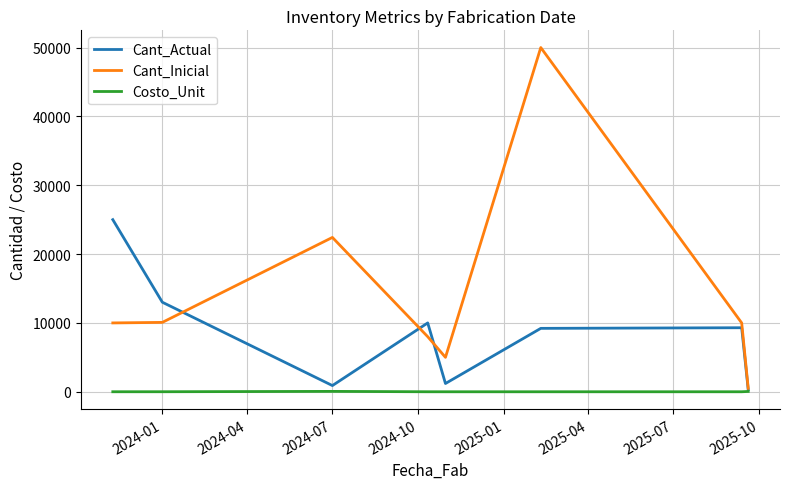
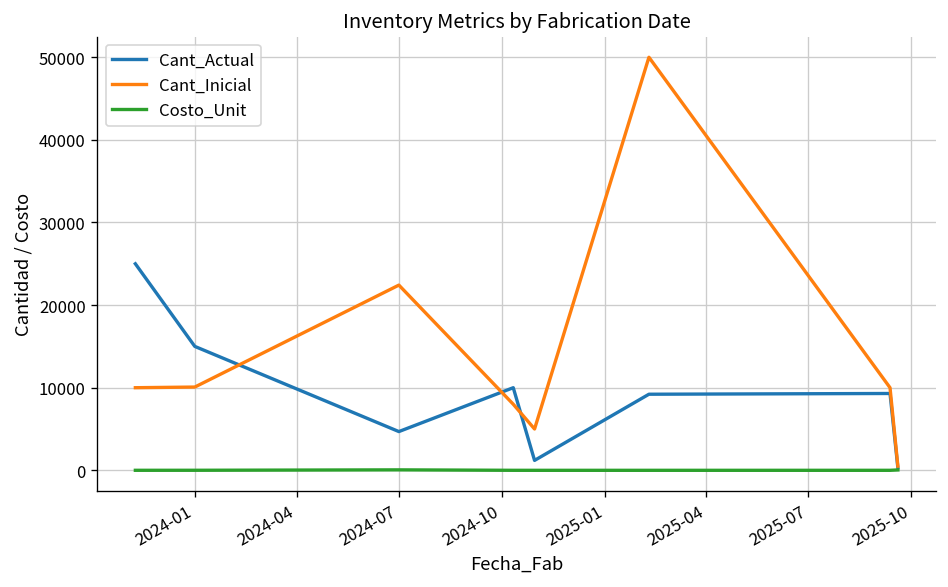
  {
    "Cant_Actual": {
-     "2024-01": 13000,
-     "2024-07": 1000
+     "2024-01": 15000,
+     "2024-07": 5000
    },
    "Cant_Inicial": {
      "2024-01": 10000,
      "2024-07": 22000
    },
    "Costo_Unit": {
      "2024-01": 0,
      "2024-07": 0
    }
  }
